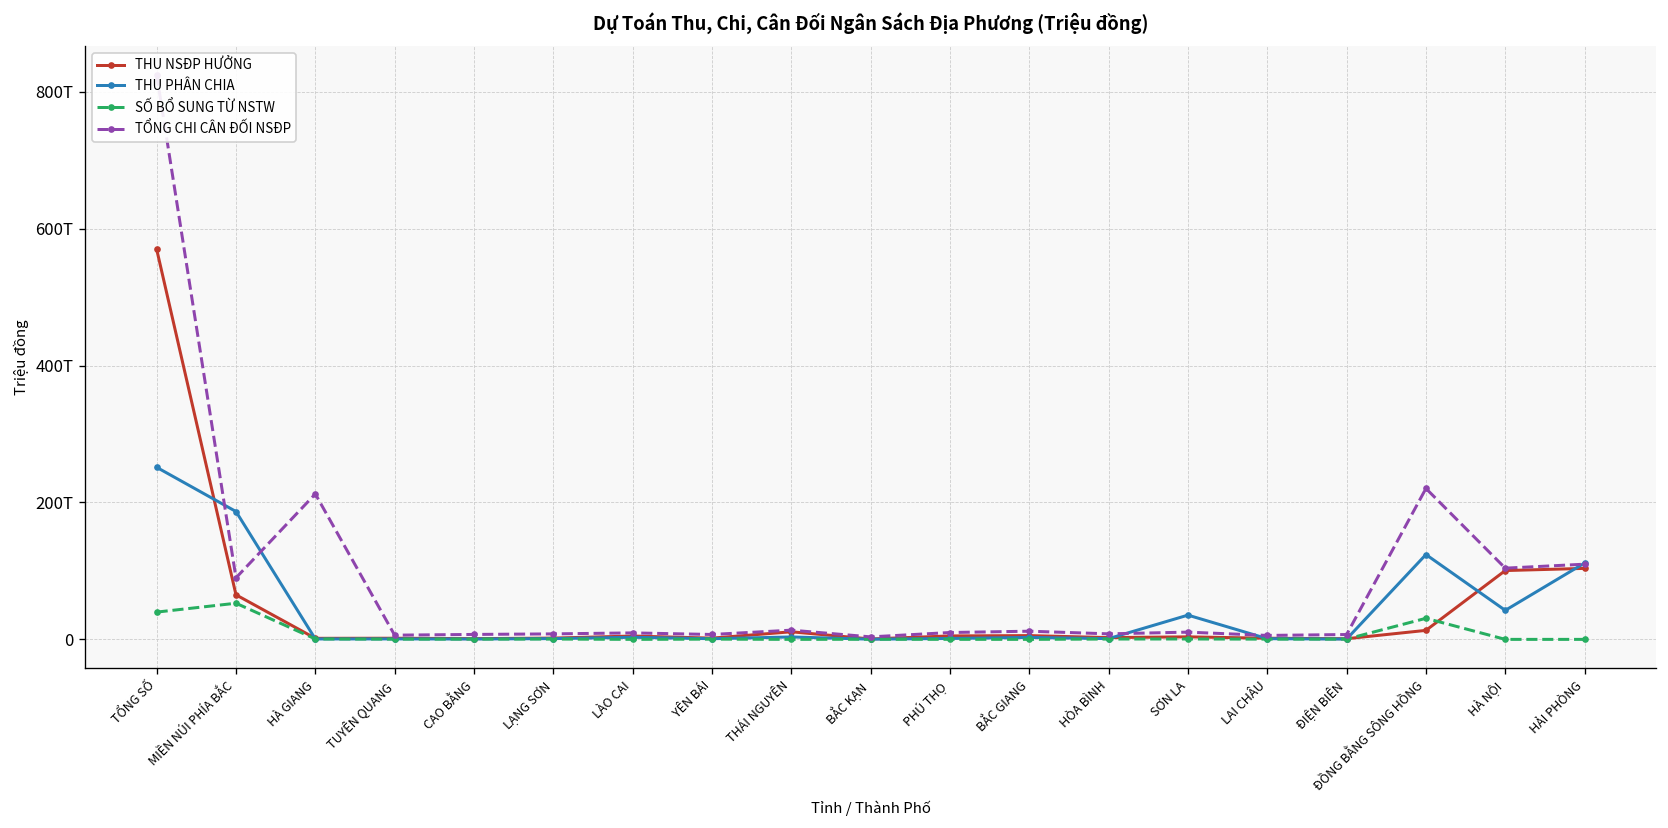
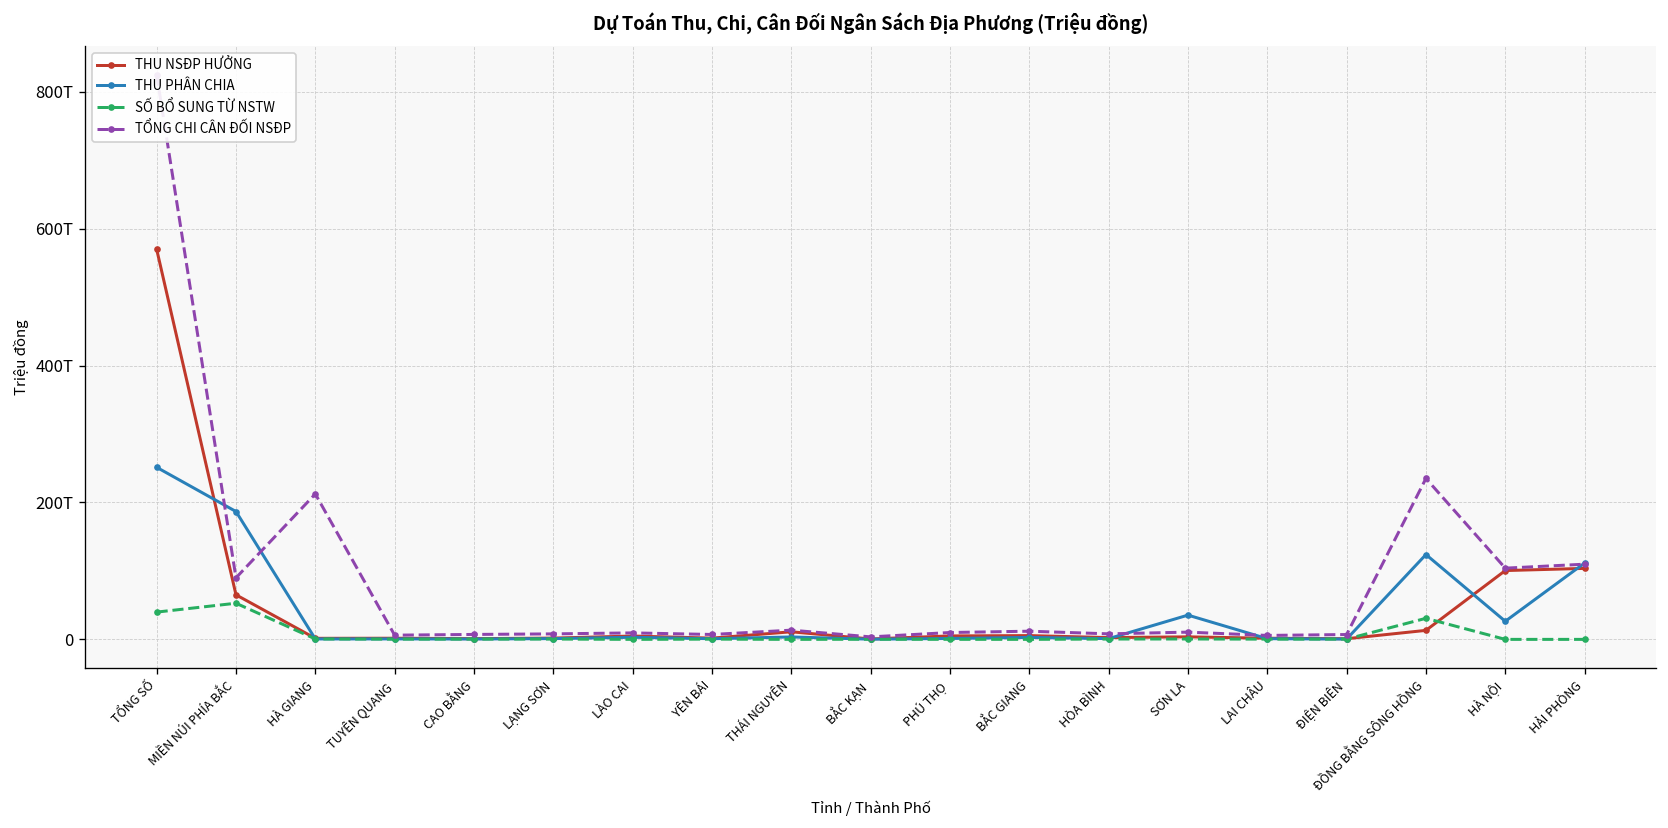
  {
    "THU NSĐP HƯỞNG": {
      "TỔNG SỐ": "570T",
      "MIỀN NÚI PHÍA BẮC": "70T",
      "ĐỒNG BẰNG SÔNG HỒNG": "10T",
      "HẢI PHÒNG": "100T"
    },
    "THU PHÂN CHIA": {
      "TỔNG SỐ": "250T",
      "MIỀN NÚI PHÍA BẮC": "190T",
      "SƠN LA": "40T",
      "ĐỒNG BẰNG SÔNG HỒNG": "120T",
-     "HÀ NỘI": "40T"
+     "HÀ NỘI": "30T"
    },
    "SỐ BỔ SUNG TỪ NSTW": {
      "TỔNG SỐ": "40T",
      "MIỀN NÚI PHÍA BẮC": "50T",
      "ĐỒNG BẰNG SÔNG HỒNG": "30T",
      "HÀ NỘI": "0T",
      "HẢI PHÒNG": "0T"
    },
    "TỔNG CHI CÂN ĐỐI NSĐP": {
      "MIỀN NÚI PHÍA BẮC": "90T",
      "HÀ GIANG": "210T",
      "TUYÊN QUANG": "10T",
      "CAO BẰNG": "10T",
      "LẠNG SƠN": "10T",
      "LÀO CAI": "10T",
      "YÊN BÁI": "10T",
      "PHÚ THỌ": "10T",
      "BẮC GIANG": "10T",
      "HÒA BÌNH": "10T",
      "SƠN LA": "10T",
      "ĐIỆN BIÊN": "10T",
-     "ĐỒNG BẰNG SÔNG HỒNG": "220T"
+     "ĐỒNG BẰNG SÔNG HỒNG": "240T"
    }
  }
